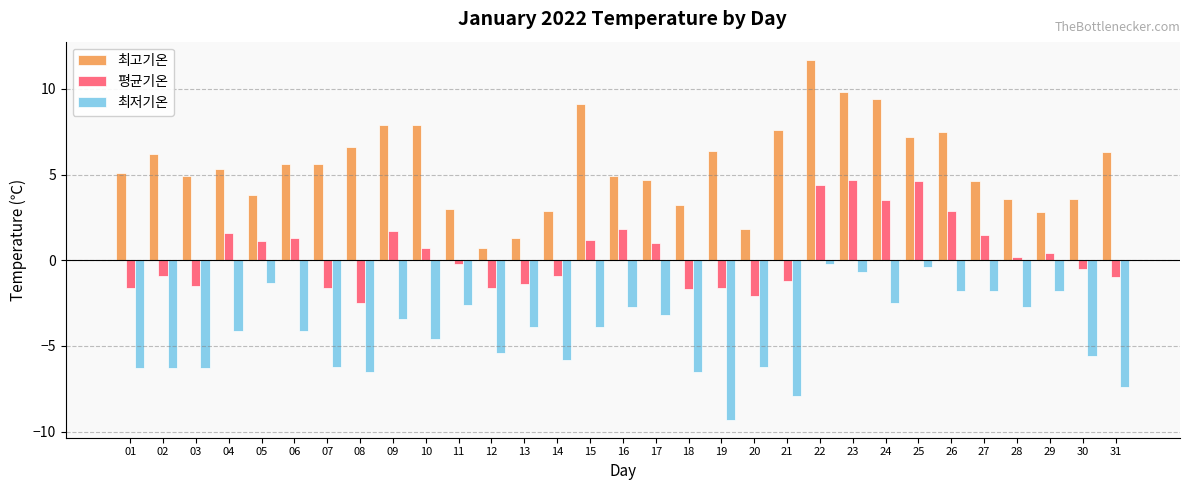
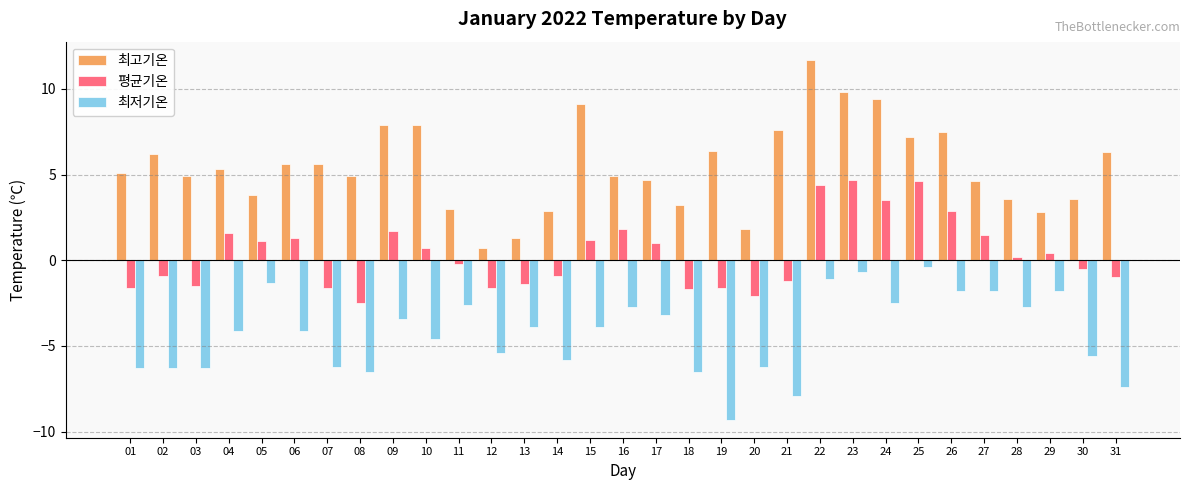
  {
    "최고기온": {
      "01": 5.1,
      "02": 6.2,
      "03": 4.9,
      "04": 5.3,
      "05": 3.8,
      "06": 5.6,
      "07": 5.6,
-     "08": 6.6,
+     "08": 4.9,
      "09": 7.9,
      "10": 7.9,
      "11": 3.0,
      "12": 0.7,
      "13": 1.3,
      "14": 2.9,
      "15": 9.1,
      "16": 4.9,
      "17": 4.7,
      "18": 3.2,
      "19": 6.4,
      "20": 1.8,
      "21": 7.6,
      "22": 11.7,
      "23": 9.8,
      "24": 9.4,
      "25": 7.2,
      "26": 7.5,
      "27": 4.6,
      "28": 3.6,
      "29": 2.8,
      "30": 3.6,
      "31": 6.3
    },
    "평균기온": {
      "01": -1.6,
      "02": -0.9,
      "03": -1.5,
      "04": 1.6,
      "05": 1.1,
      "06": 1.3,
      "07": -1.6,
      "08": -2.5,
      "09": 1.7,
      "10": 0.7,
      "11": -0.2,
      "12": -1.6,
      "13": -1.4,
      "14": -0.9,
      "15": 1.2,
      "16": 1.8,
      "17": 1.0,
      "18": -1.7,
      "19": -1.6,
      "20": -2.1,
      "21": -1.2,
      "22": 4.4,
      "23": 4.7,
      "24": 3.5,
      "25": 4.6,
      "26": 2.9,
      "27": 1.5,
      "28": 0.2,
      "29": 0.4,
      "30": -0.5,
      "31": -1.0
    },
    "최저기온": {
      "01": -6.3,
      "02": -6.3,
      "03": -6.3,
      "04": -4.1,
      "05": -1.3,
      "06": -4.1,
      "07": -6.2,
      "08": -6.5,
      "09": -3.4,
      "10": -4.6,
      "11": -2.6,
      "12": -5.4,
      "13": -3.9,
      "14": -5.8,
      "15": -3.9,
      "16": -2.7,
      "17": -3.2,
      "18": -6.5,
      "19": -9.3,
      "20": -6.2,
      "21": -7.9,
-     "22": -0.2,
+     "22": -1.1,
      "23": -0.7,
      "24": -2.5,
      "25": -0.4,
      "26": -1.8,
      "27": -1.8,
      "28": -2.7,
      "29": -1.8,
      "30": -5.6,
      "31": -7.4
    }
  }
